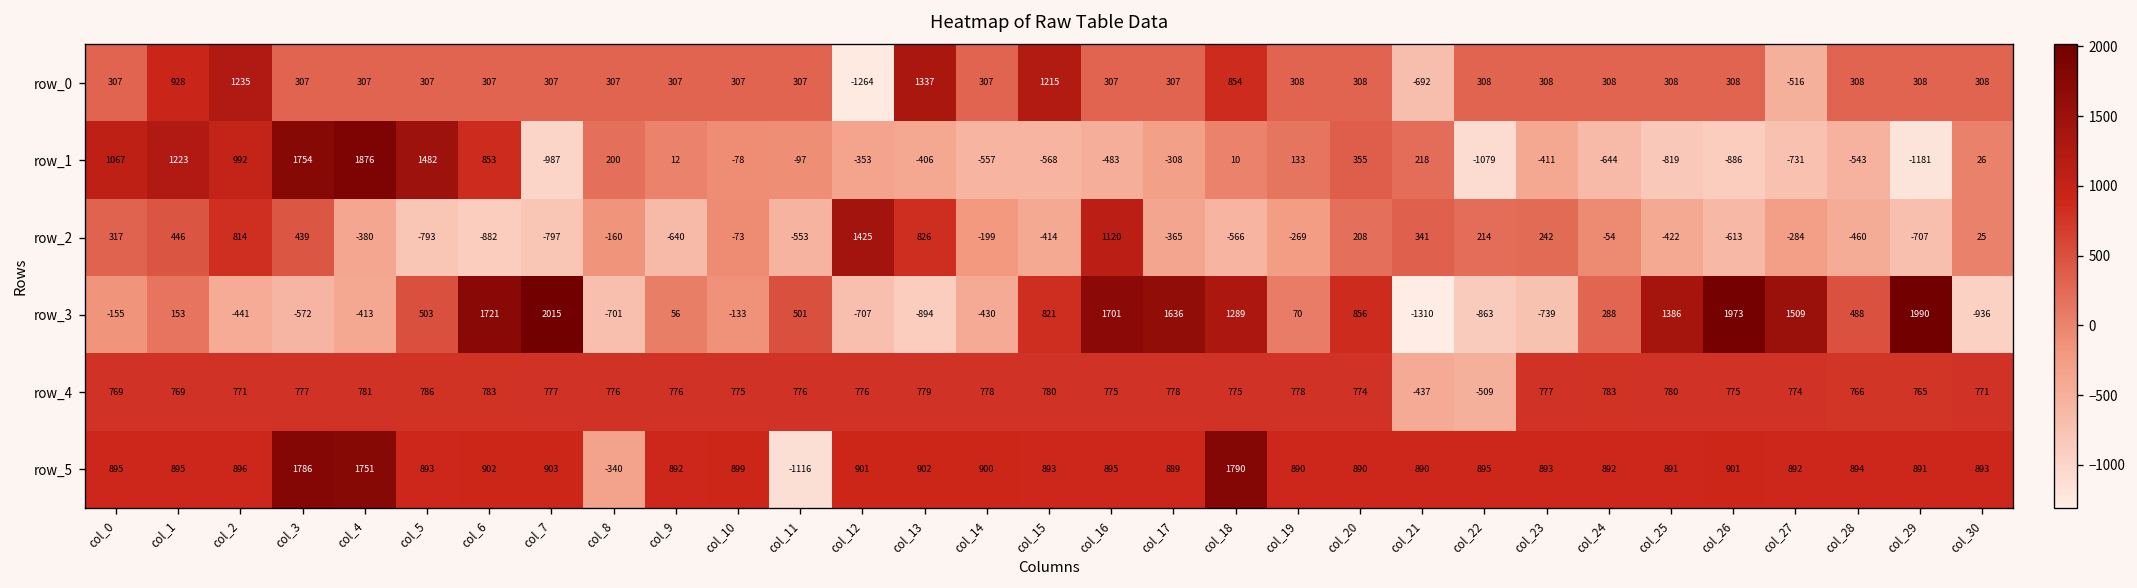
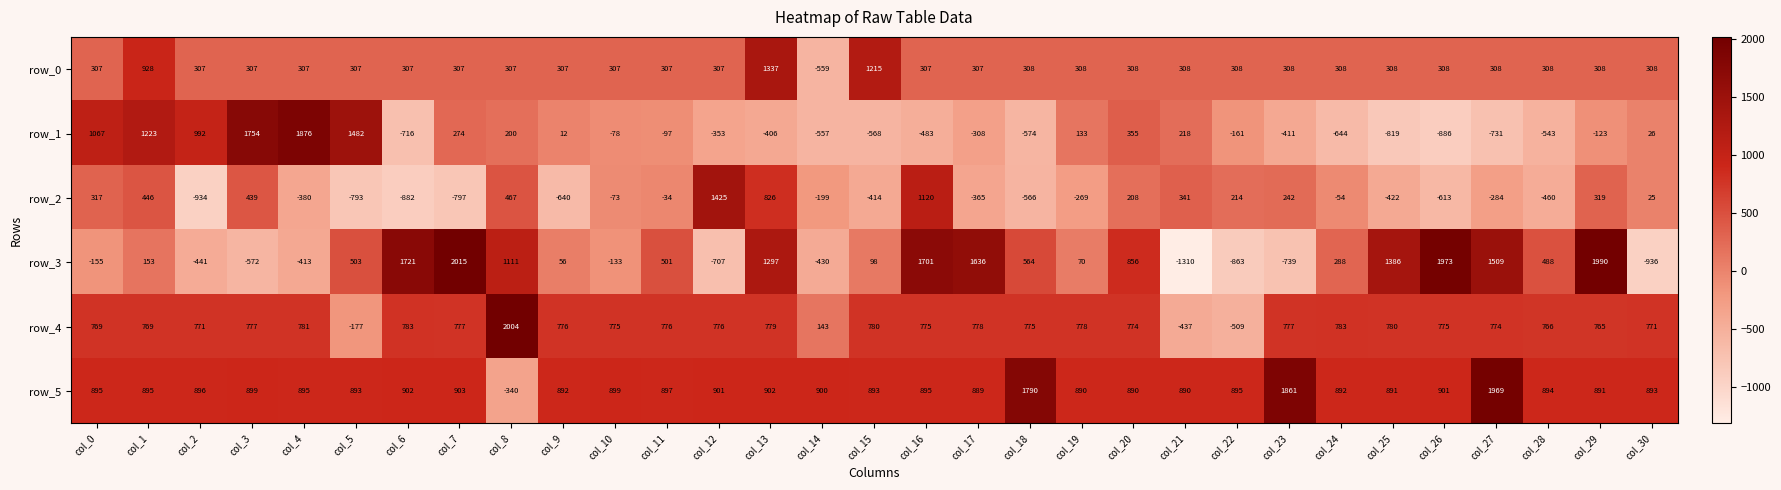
  {
    "row_0": {
      "col_0": 307,
      "col_1": 928,
-     "col_2": 1235,
+     "col_2": 307,
      "col_3": 307,
      "col_4": 307,
      "col_5": 307,
      "col_6": 307,
      "col_7": 307,
      "col_8": 307,
      "col_9": 307,
      "col_10": 307,
      "col_11": 307,
-     "col_12": -1264,
+     "col_12": 307,
      "col_13": 1337,
-     "col_14": 307,
+     "col_14": -559,
      "col_15": 1215,
      "col_16": 307,
      "col_17": 307,
-     "col_18": 854,
+     "col_18": 308,
      "col_19": 308,
      "col_20": 308,
-     "col_21": -692,
+     "col_21": 308,
      "col_22": 308,
      "col_23": 308,
      "col_24": 308,
      "col_25": 308,
      "col_26": 308,
-     "col_27": -516,
+     "col_27": 308,
      "col_28": 308,
      "col_29": 308,
      "col_30": 308
    },
    "row_1": {
      "col_0": 1067,
      "col_1": 1223,
      "col_2": 992,
      "col_3": 1754,
      "col_4": 1876,
      "col_5": 1482,
-     "col_6": 853,
-     "col_7": -987,
+     "col_6": -716,
+     "col_7": 274,
      "col_8": 200,
      "col_9": 12,
      "col_10": -78,
      "col_11": -97,
      "col_12": -353,
      "col_13": -406,
      "col_14": -557,
      "col_15": -568,
      "col_16": -483,
      "col_17": -308,
-     "col_18": 10,
+     "col_18": -574,
      "col_19": 133,
      "col_20": 355,
      "col_21": 218,
-     "col_22": -1079,
+     "col_22": -161,
      "col_23": -411,
      "col_24": -644,
      "col_25": -819,
      "col_26": -886,
      "col_27": -731,
      "col_28": -543,
-     "col_29": -1181,
+     "col_29": -123,
      "col_30": 26
    },
    "row_2": {
      "col_0": 317,
      "col_1": 446,
-     "col_2": 814,
+     "col_2": -934,
      "col_3": 439,
      "col_4": -380,
      "col_5": -793,
      "col_6": -882,
      "col_7": -797,
-     "col_8": -160,
+     "col_8": 467,
      "col_9": -640,
      "col_10": -73,
-     "col_11": -553,
+     "col_11": -34,
      "col_12": 1425,
      "col_13": 826,
      "col_14": -199,
      "col_15": -414,
      "col_16": 1120,
      "col_17": -365,
      "col_18": -566,
      "col_19": -269,
      "col_20": 208,
      "col_21": 341,
      "col_22": 214,
      "col_23": 242,
      "col_24": -54,
      "col_25": -422,
      "col_26": -613,
      "col_27": -284,
      "col_28": -460,
-     "col_29": -707,
+     "col_29": 319,
      "col_30": 25
    },
    "row_3": {
      "col_0": -155,
      "col_1": 153,
      "col_2": -441,
      "col_3": -572,
      "col_4": -413,
      "col_5": 503,
      "col_6": 1721,
      "col_7": 2015,
-     "col_8": -701,
+     "col_8": 1111,
      "col_9": 56,
      "col_10": -133,
      "col_11": 501,
      "col_12": -707,
-     "col_13": -894,
+     "col_13": 1297,
      "col_14": -430,
-     "col_15": 821,
+     "col_15": 98,
      "col_16": 1701,
      "col_17": 1636,
-     "col_18": 1289,
+     "col_18": 564,
      "col_19": 70,
      "col_20": 856,
      "col_21": -1310,
      "col_22": -863,
      "col_23": -739,
      "col_24": 288,
      "col_25": 1386,
      "col_26": 1973,
      "col_27": 1509,
      "col_28": 488,
      "col_29": 1990,
      "col_30": -936
    },
    "row_4": {
      "col_0": 769,
      "col_1": 769,
      "col_2": 771,
      "col_3": 777,
      "col_4": 781,
-     "col_5": 786,
+     "col_5": -177,
      "col_6": 783,
      "col_7": 777,
-     "col_8": 776,
+     "col_8": 2004,
      "col_9": 776,
      "col_10": 775,
      "col_11": 776,
      "col_12": 776,
      "col_13": 779,
-     "col_14": 778,
+     "col_14": 143,
      "col_15": 780,
      "col_16": 775,
      "col_17": 778,
      "col_18": 775,
      "col_19": 778,
      "col_20": 774,
      "col_21": -437,
      "col_22": -509,
      "col_23": 777,
      "col_24": 783,
      "col_25": 780,
      "col_26": 775,
      "col_27": 774,
      "col_28": 766,
      "col_29": 765,
      "col_30": 771
    },
    "row_5": {
      "col_0": 895,
      "col_1": 895,
      "col_2": 896,
-     "col_3": 1786,
-     "col_4": 1751,
+     "col_3": 899,
+     "col_4": 895,
      "col_5": 893,
      "col_6": 902,
      "col_7": 903,
      "col_8": -340,
      "col_9": 892,
      "col_10": 899,
-     "col_11": -1116,
+     "col_11": 897,
      "col_12": 901,
      "col_13": 902,
      "col_14": 900,
      "col_15": 893,
      "col_16": 895,
      "col_17": 889,
      "col_18": 1790,
      "col_19": 890,
      "col_20": 890,
      "col_21": 890,
      "col_22": 895,
-     "col_23": 893,
+     "col_23": 1861,
      "col_24": 892,
      "col_25": 891,
      "col_26": 901,
-     "col_27": 892,
+     "col_27": 1969,
      "col_28": 894,
      "col_29": 891,
      "col_30": 893
    }
  }
